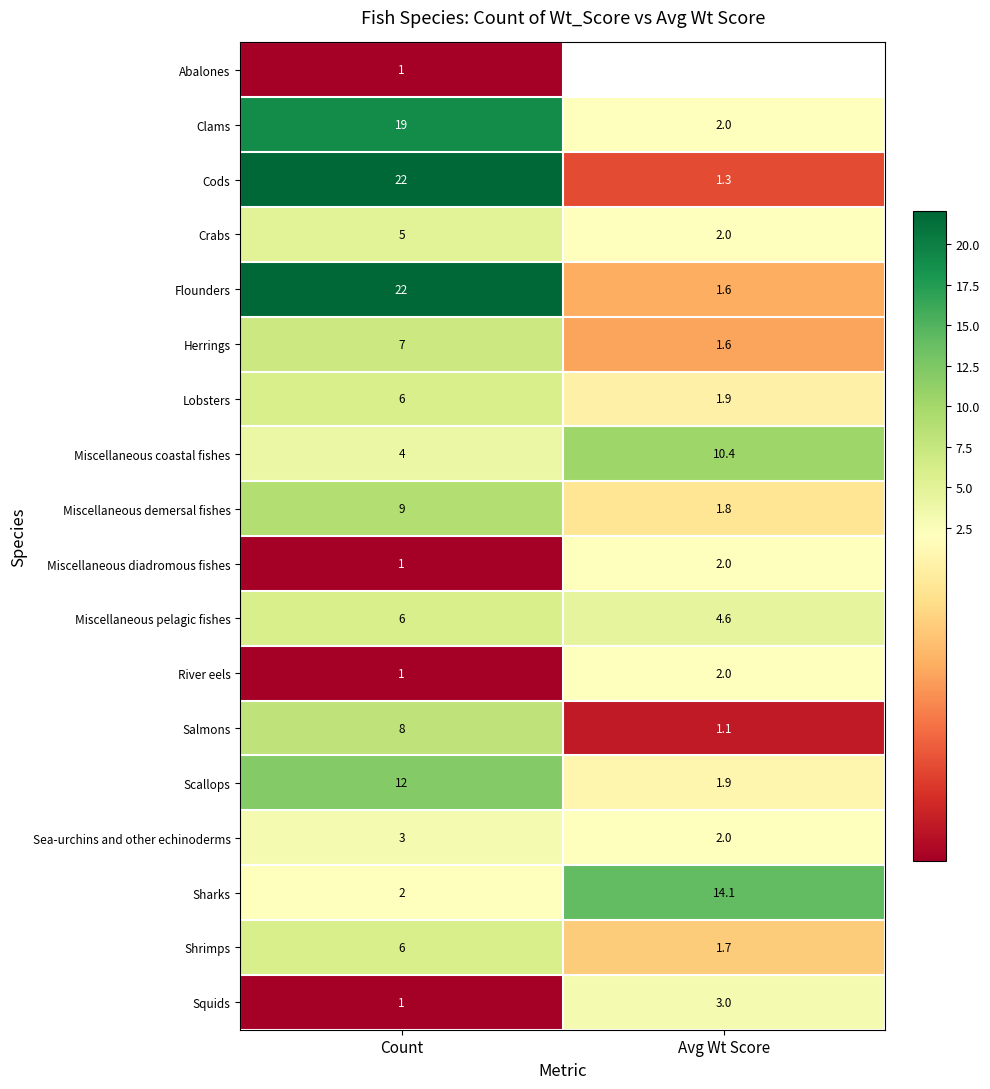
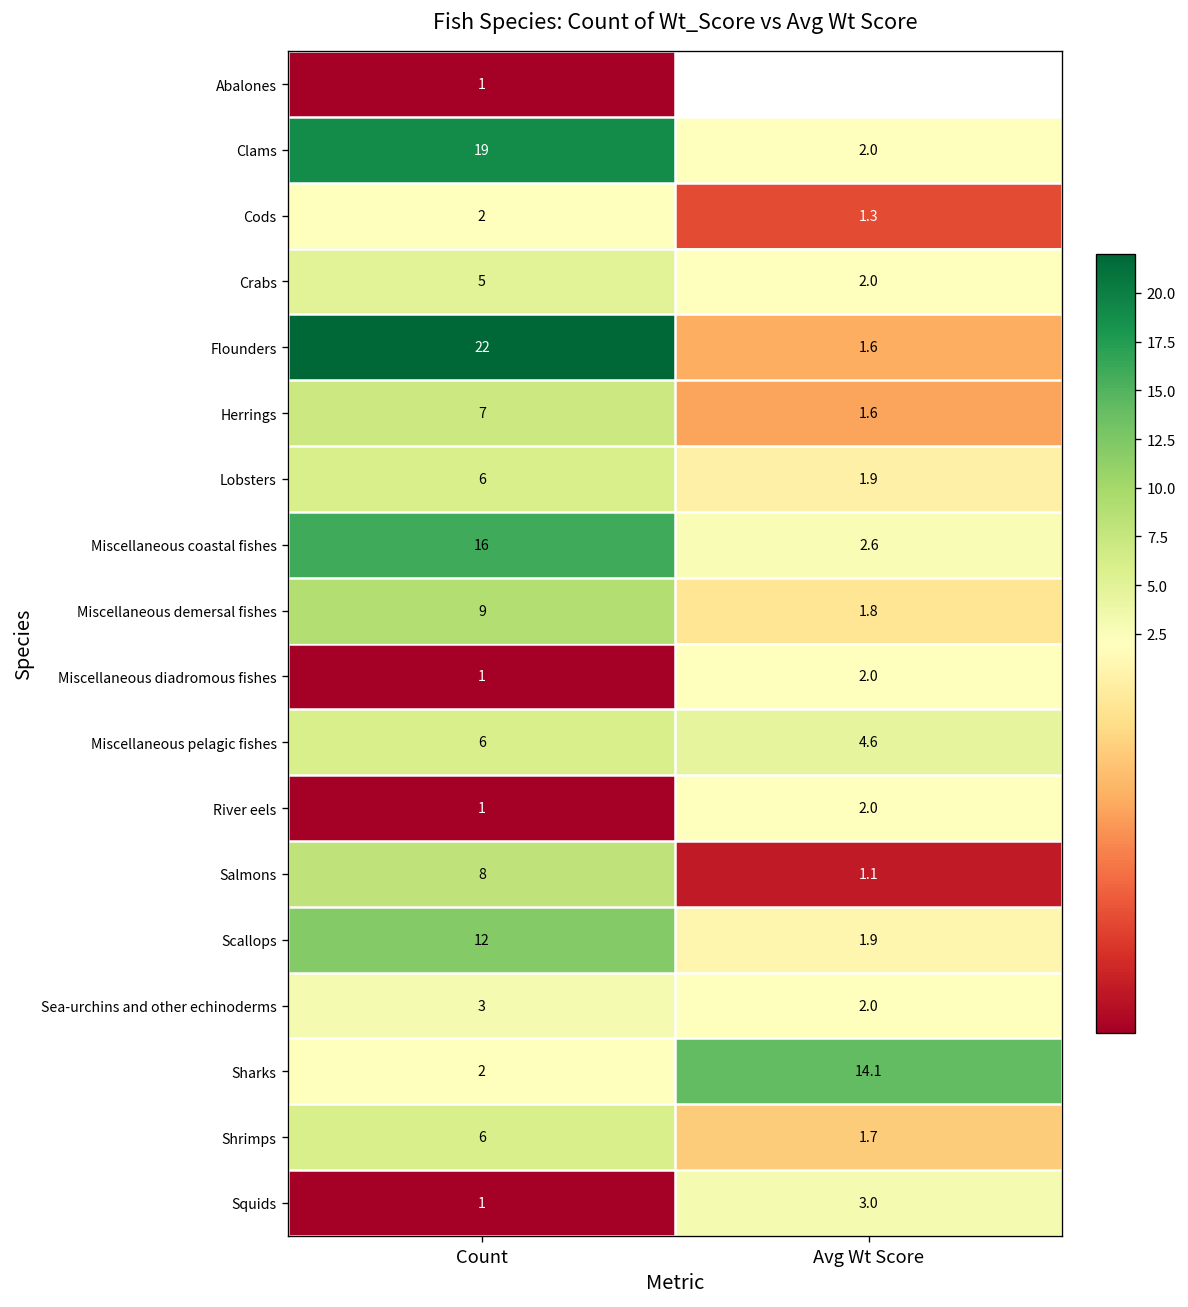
  {
    "Abalones": {
      "Count": 1
    },
    "Clams": {
      "Count": 19,
      "Avg Wt Score": 2.0
    },
    "Cods": {
-     "Count": 22,
+     "Count": 2,
      "Avg Wt Score": 1.3
    },
    "Crabs": {
      "Count": 5,
      "Avg Wt Score": 2.0
    },
    "Flounders": {
      "Count": 22,
      "Avg Wt Score": 1.6
    },
    "Herrings": {
      "Count": 7,
      "Avg Wt Score": 1.6
    },
    "Lobsters": {
      "Count": 6,
      "Avg Wt Score": 1.9
    },
    "Miscellaneous coastal fishes": {
-     "Count": 4,
-     "Avg Wt Score": 10.4
+     "Count": 16,
+     "Avg Wt Score": 2.6
    },
    "Miscellaneous demersal fishes": {
      "Count": 9,
      "Avg Wt Score": 1.8
    },
    "Miscellaneous diadromous fishes": {
      "Count": 1,
      "Avg Wt Score": 2.0
    },
    "Miscellaneous pelagic fishes": {
      "Count": 6,
      "Avg Wt Score": 4.6
    },
    "River eels": {
      "Count": 1,
      "Avg Wt Score": 2.0
    },
    "Salmons": {
      "Count": 8,
      "Avg Wt Score": 1.1
    },
    "Scallops": {
      "Count": 12,
      "Avg Wt Score": 1.9
    },
    "Sea-urchins and other echinoderms": {
      "Count": 3,
      "Avg Wt Score": 2.0
    },
    "Sharks": {
      "Count": 2,
      "Avg Wt Score": 14.1
    },
    "Shrimps": {
      "Count": 6,
      "Avg Wt Score": 1.7
    },
    "Squids": {
      "Count": 1,
      "Avg Wt Score": 3.0
    }
  }
